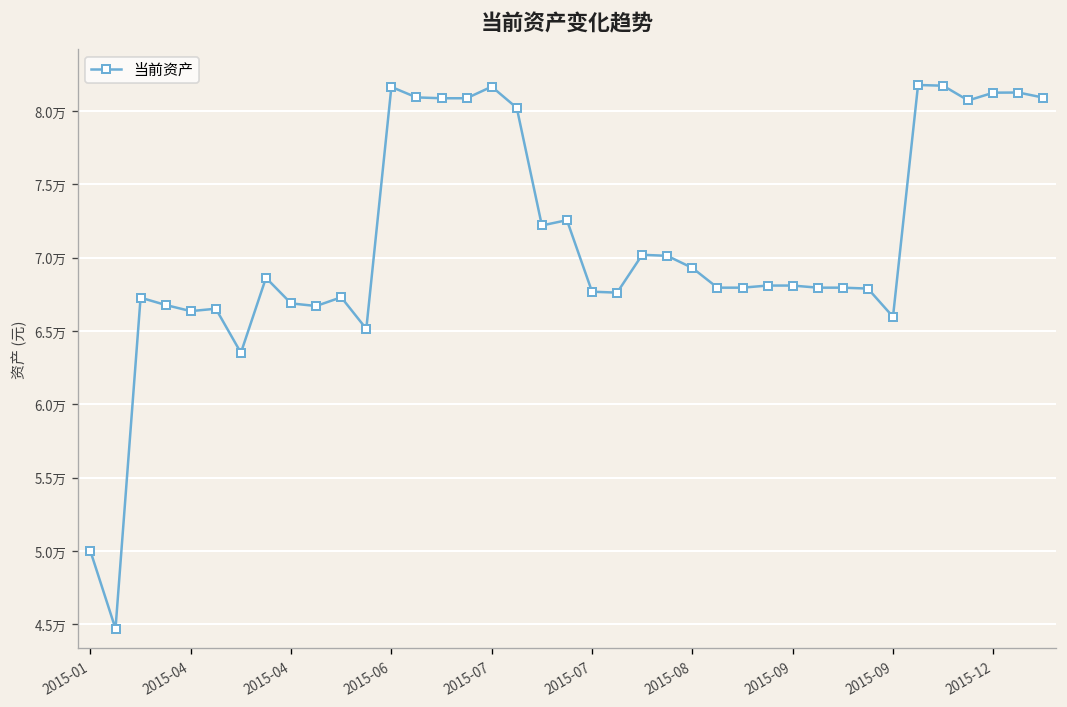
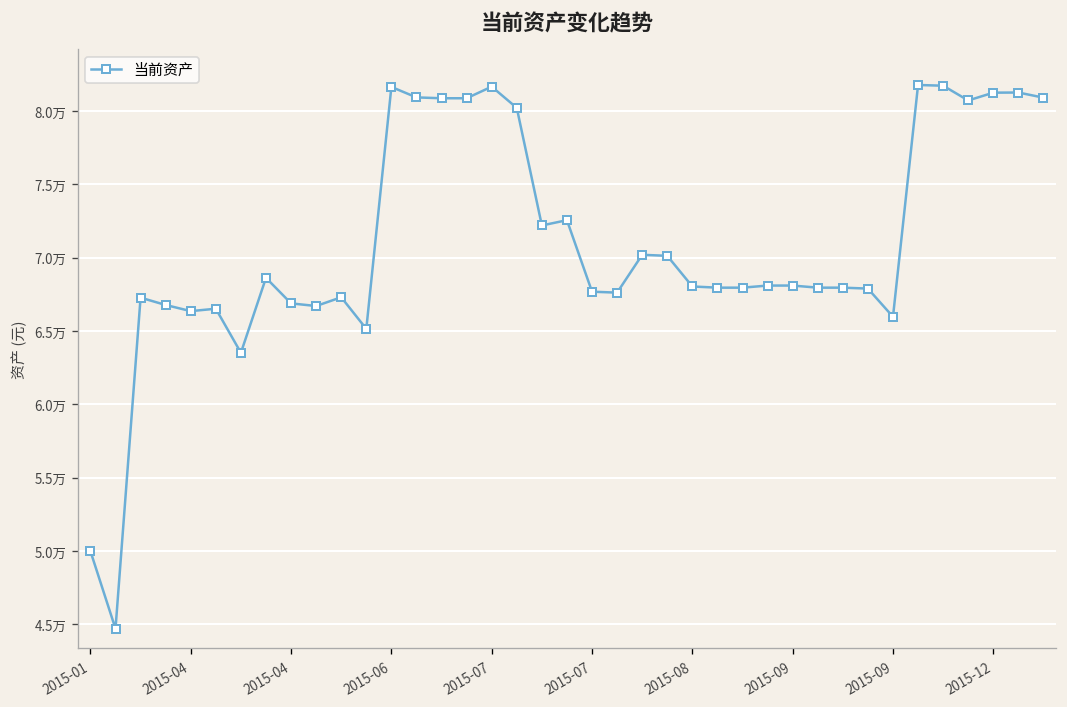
  {
    "2015-01": "5.00万",
    "2015-06": "8.16万",
-   "2015-08": "6.93万",
+   "2015-08": "6.80万",
    "2015-12": "8.13万"
  }
